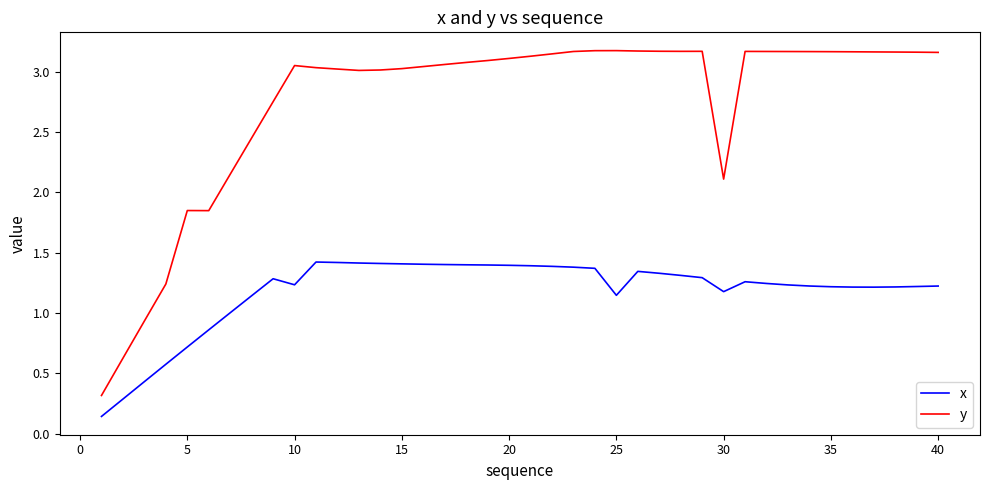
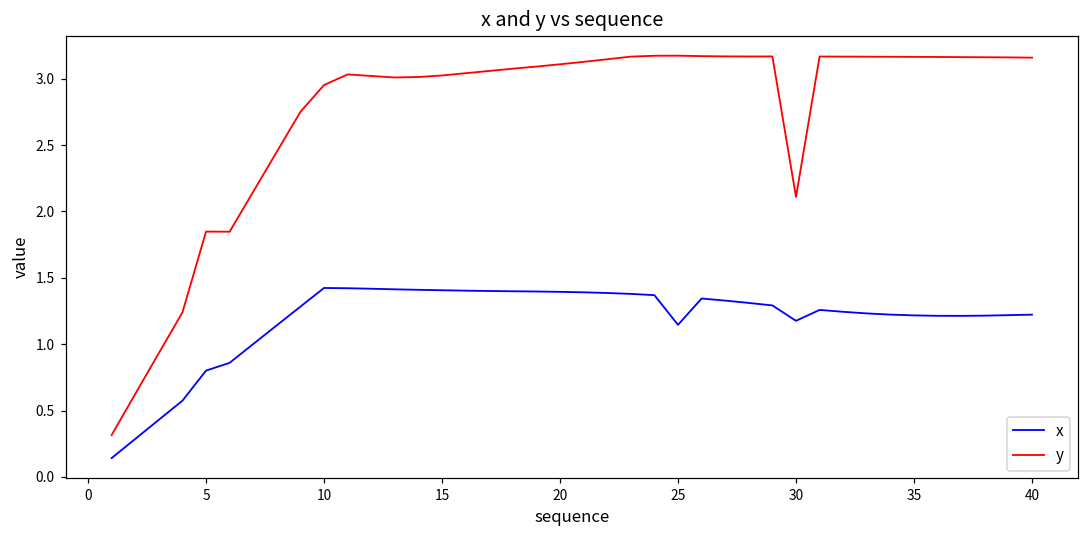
  {
    "x": {
-     "5": 0.72,
-     "10": 1.23,
+     "5": 0.80,
+     "10": 1.42,
      "15": 1.41,
      "20": 1.39,
      "25": 1.15,
      "30": 1.18,
      "35": 1.22,
      "40": 1.22
    },
    "y": {
      "5": 1.85,
-     "10": 3.05,
+     "10": 2.95,
      "15": 3.02,
      "20": 3.11,
      "25": 3.17,
      "30": 2.11,
      "35": 3.16,
      "40": 3.16
    }
  }
